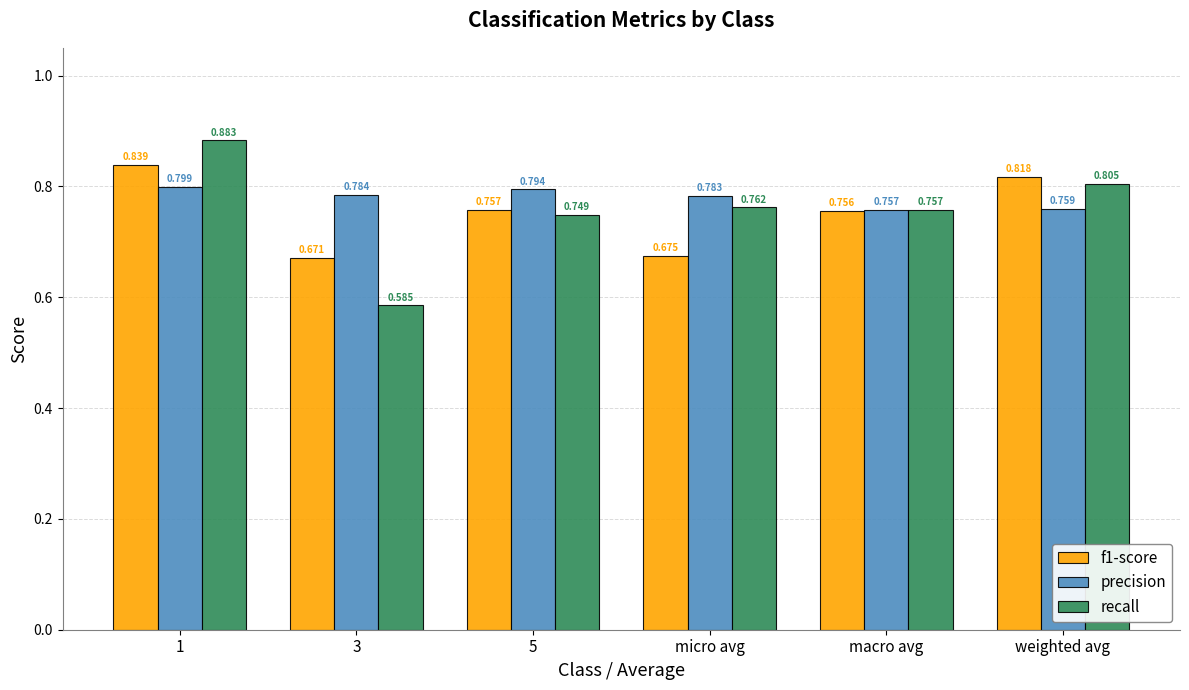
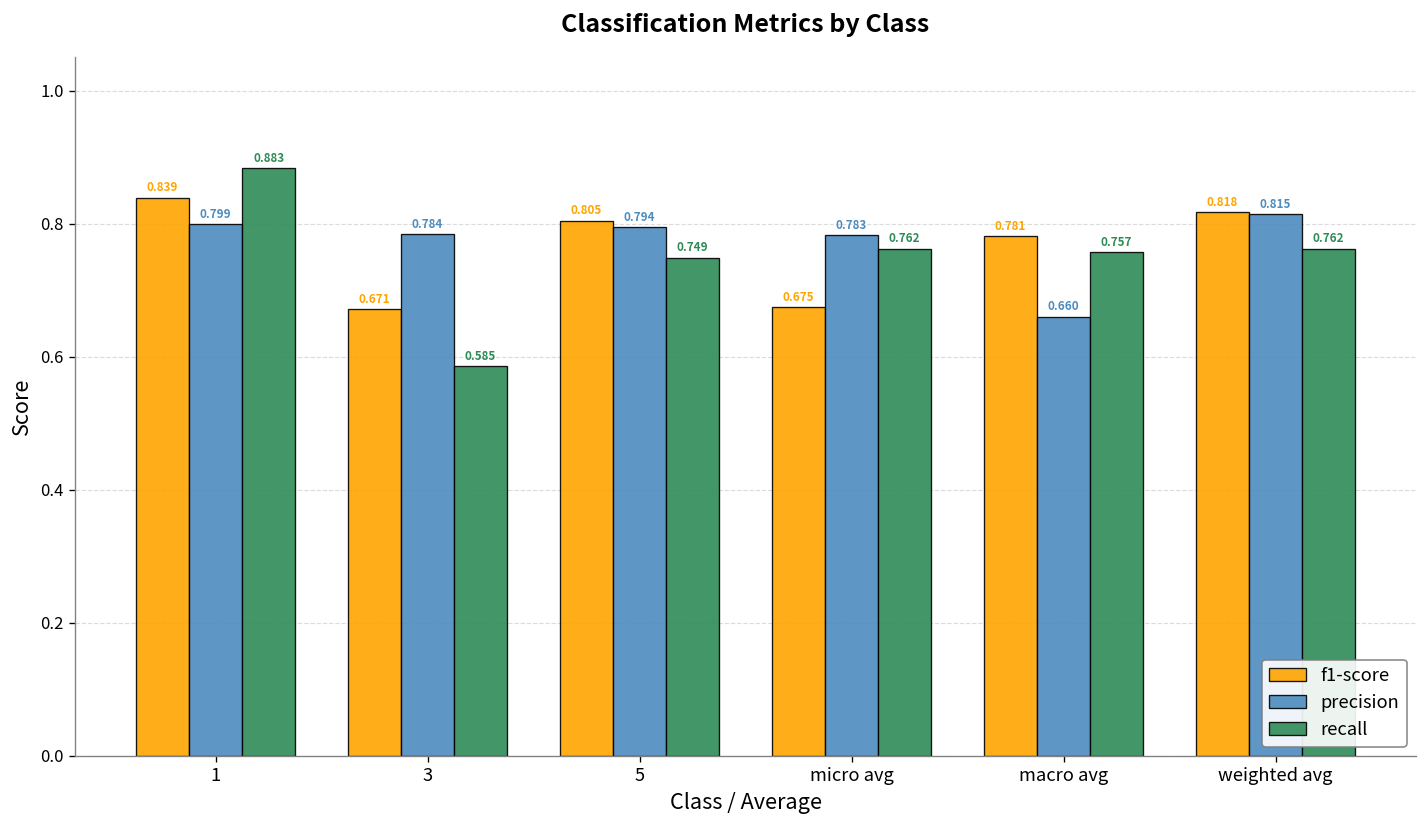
  {
    "f1-score": {
      "1": 0.839,
      "3": 0.671,
-     "5": 0.757,
+     "5": 0.805,
      "micro avg": 0.675,
-     "macro avg": 0.756,
+     "macro avg": 0.781,
      "weighted avg": 0.818
    },
    "precision": {
      "1": 0.799,
      "3": 0.784,
      "5": 0.794,
      "micro avg": 0.783,
-     "macro avg": 0.757,
-     "weighted avg": 0.759
+     "macro avg": 0.660,
+     "weighted avg": 0.815
    },
    "recall": {
      "1": 0.883,
      "3": 0.585,
      "5": 0.749,
      "micro avg": 0.762,
      "macro avg": 0.757,
-     "weighted avg": 0.805
+     "weighted avg": 0.762
    }
  }
